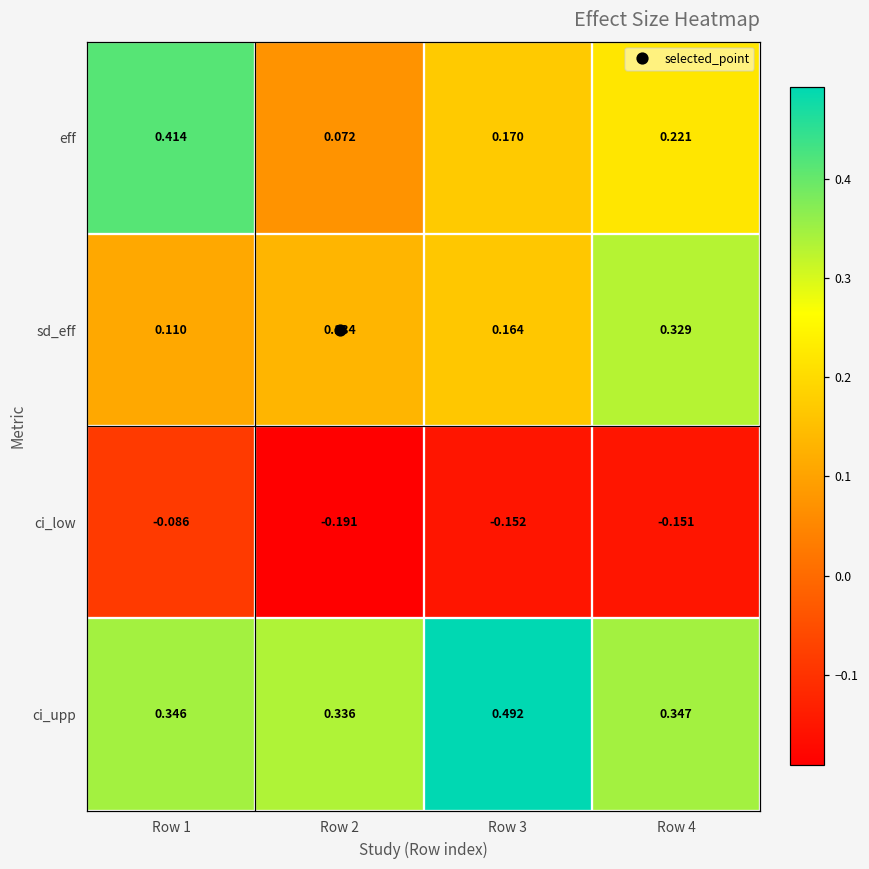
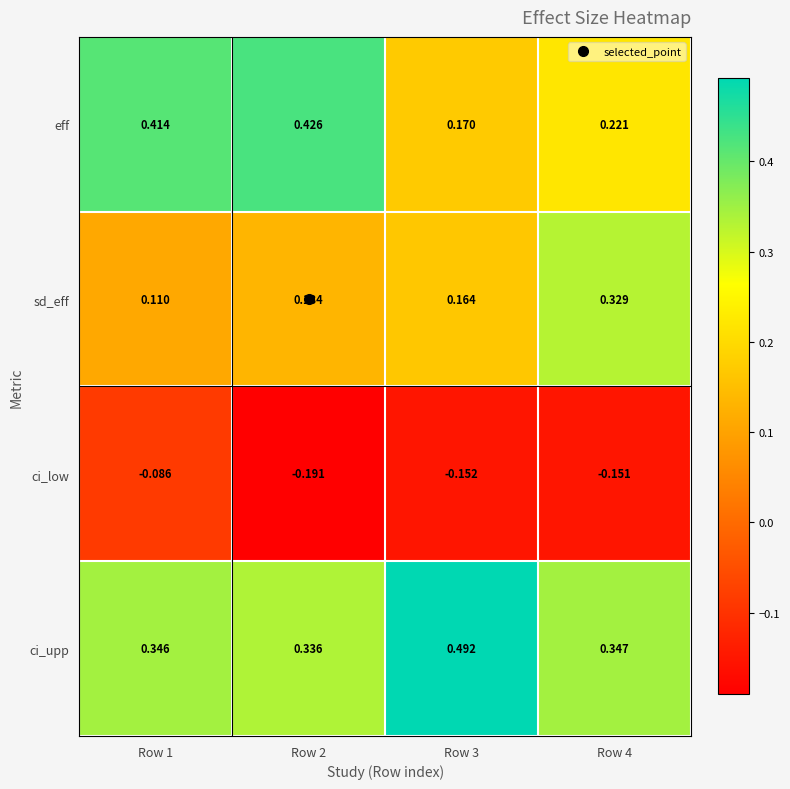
  {
    "eff": {
      "Row 1": 0.414,
-     "Row 2": 0.072,
+     "Row 2": 0.426,
      "Row 3": 0.170,
      "Row 4": 0.221
    },
    "sd_eff": {
      "Row 1": 0.110,
      "Row 3": 0.164,
      "Row 4": 0.329
    },
    "ci_low": {
      "Row 1": -0.086,
      "Row 2": -0.191,
      "Row 3": -0.152,
      "Row 4": -0.151
    },
    "ci_upp": {
      "Row 1": 0.346,
      "Row 2": 0.336,
      "Row 3": 0.492,
      "Row 4": 0.347
    }
  }
